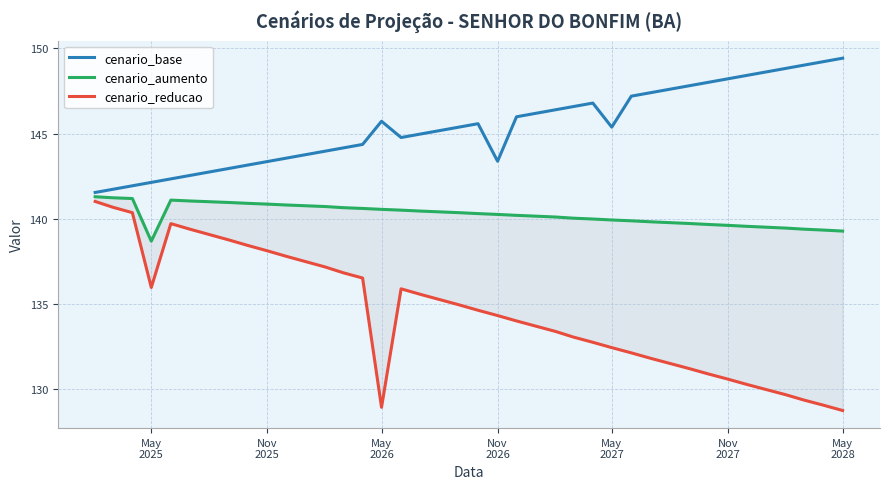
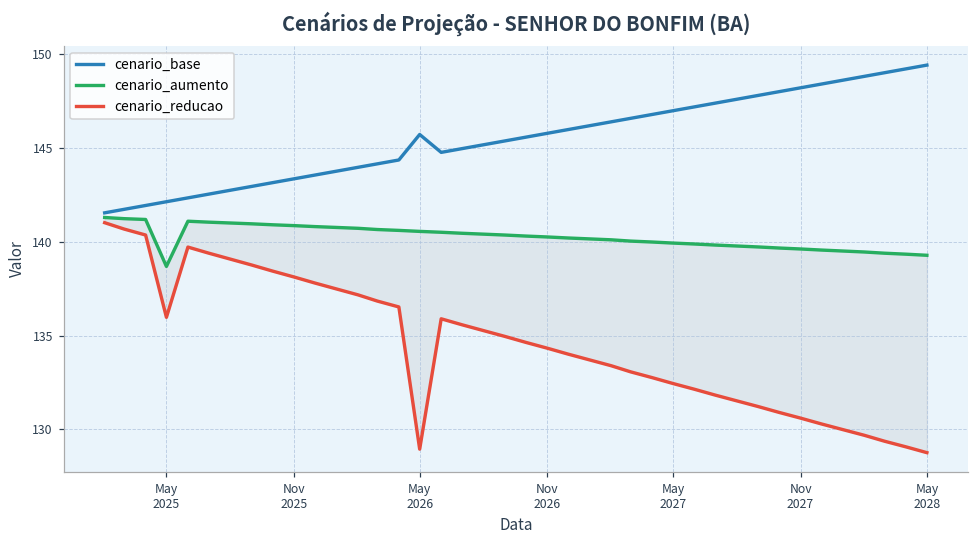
  {
    "cenario_base": {
      "May 2025": 142.1,
      "Nov 2025": 143.4,
      "May 2026": 145.7,
-     "Nov 2026": 143.4,
-     "May 2027": 145.4,
+     "Nov 2026": 145.8,
+     "May 2027": 147.0,
      "Nov 2027": 148.2,
      "May 2028": 149.4
    },
    "cenario_aumento": {
      "May 2025": 138.7,
      "Nov 2025": 140.9,
      "May 2026": 140.6,
      "Nov 2026": 140.3,
      "May 2027": 139.9,
      "Nov 2027": 139.6,
      "May 2028": 139.3
    },
    "cenario_reducao": {
      "May 2025": 136.0,
      "Nov 2025": 138.1,
      "May 2026": 128.9,
      "Nov 2026": 134.3,
      "May 2027": 132.4,
      "Nov 2027": 130.6,
      "May 2028": 128.8
    }
  }
